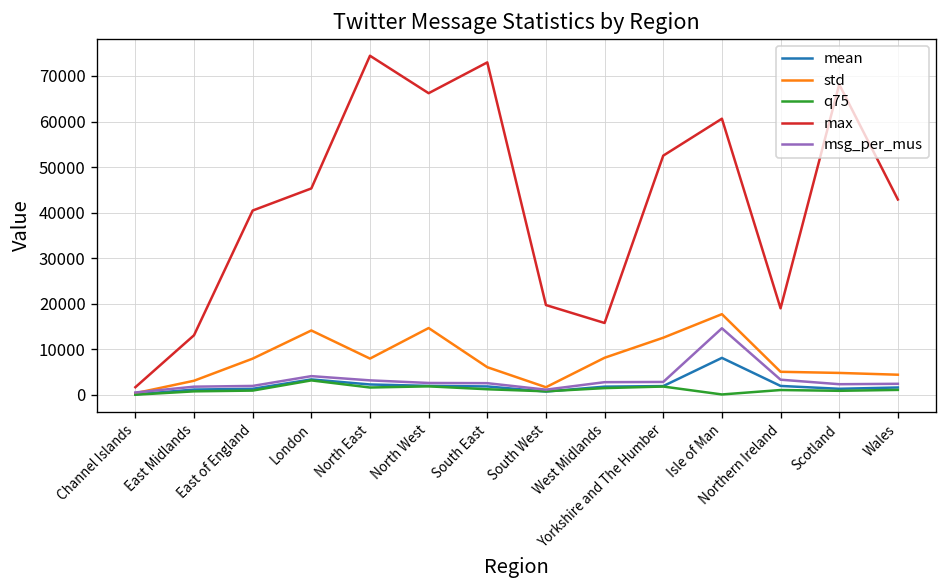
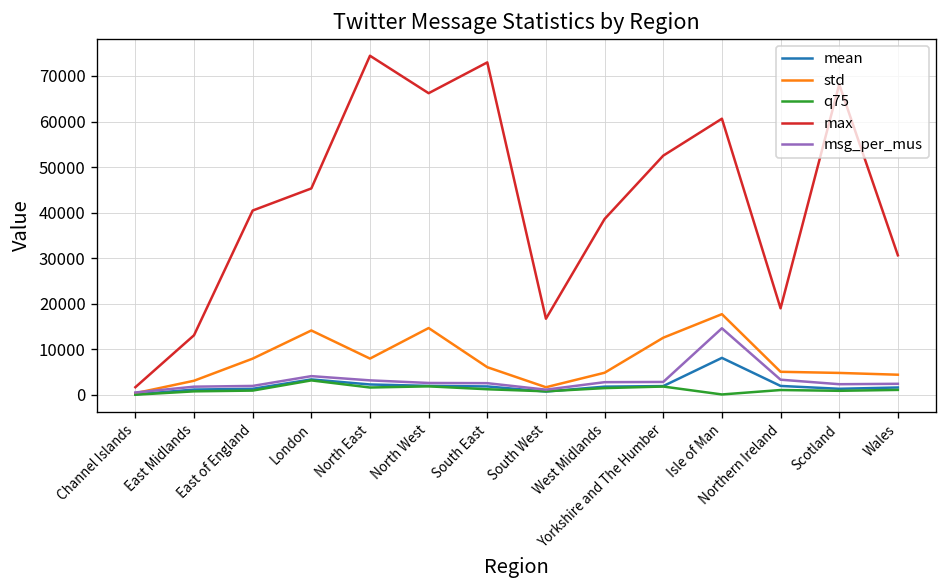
  {
    "mean": {
      "Isle of Man": 8000,
      "Northern Ireland": 2000
    },
    "std": {
      "East Midlands": 3000,
      "East of England": 8000,
      "London": 14000,
      "North East": 8000,
      "North West": 15000,
      "South East": 6000,
-     "West Midlands": 8000,
+     "West Midlands": 5000,
      "Yorkshire and The Humber": 13000,
      "Isle of Man": 18000,
      "Northern Ireland": 5000,
      "Scotland": 5000,
      "Wales": 4000
    },
    "q75": {
      "Isle of Man": 0,
      "Northern Ireland": 1000
    },
    "max": {
      "Channel Islands": 2000,
      "East Midlands": 13000,
      "East of England": 40000,
      "London": 45000,
      "North East": 74000,
      "North West": 66000,
      "South East": 73000,
-     "South West": 20000,
-     "West Midlands": 16000,
+     "South West": 17000,
+     "West Midlands": 39000,
      "Yorkshire and The Humber": 53000,
      "Isle of Man": 61000,
      "Northern Ireland": 19000,
-     "Wales": 43000
+     "Wales": 31000
    },
    "msg_per_mus": {
      "London": 4000,
      "North East": 3000,
      "South East": 3000,
      "West Midlands": 3000,
      "Yorkshire and The Humber": 3000,
      "Isle of Man": 15000,
      "Northern Ireland": 3000,
      "Scotland": 2000,
      "Wales": 2000
    }
  }
